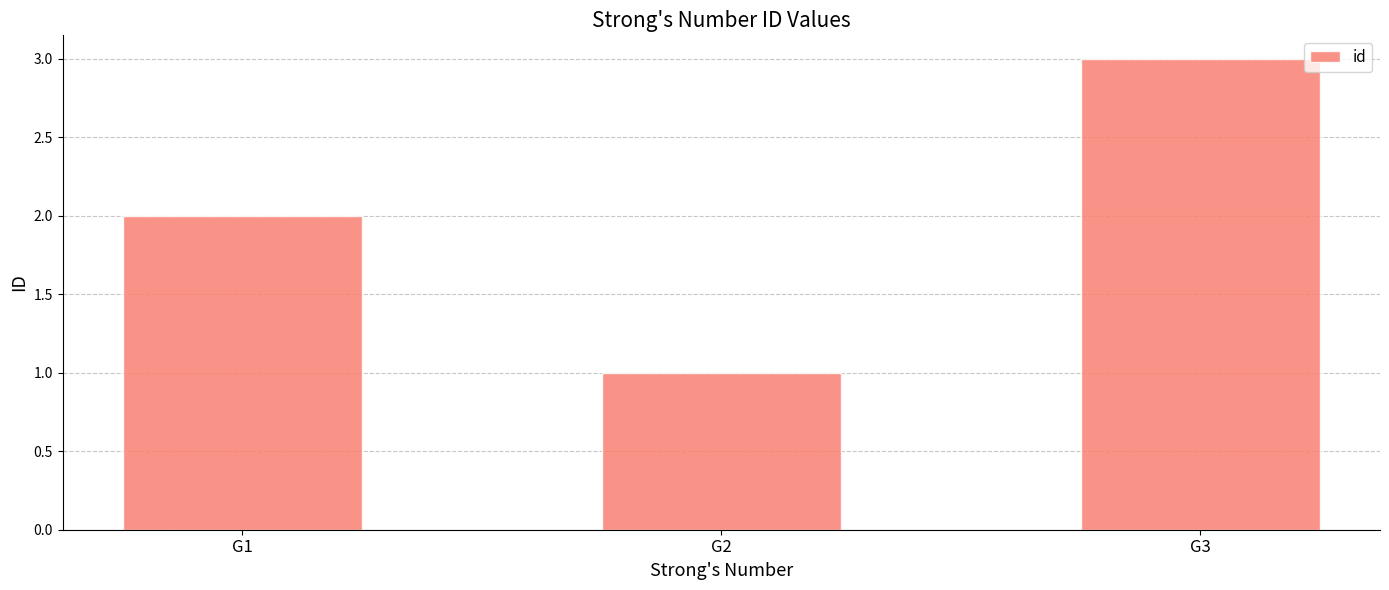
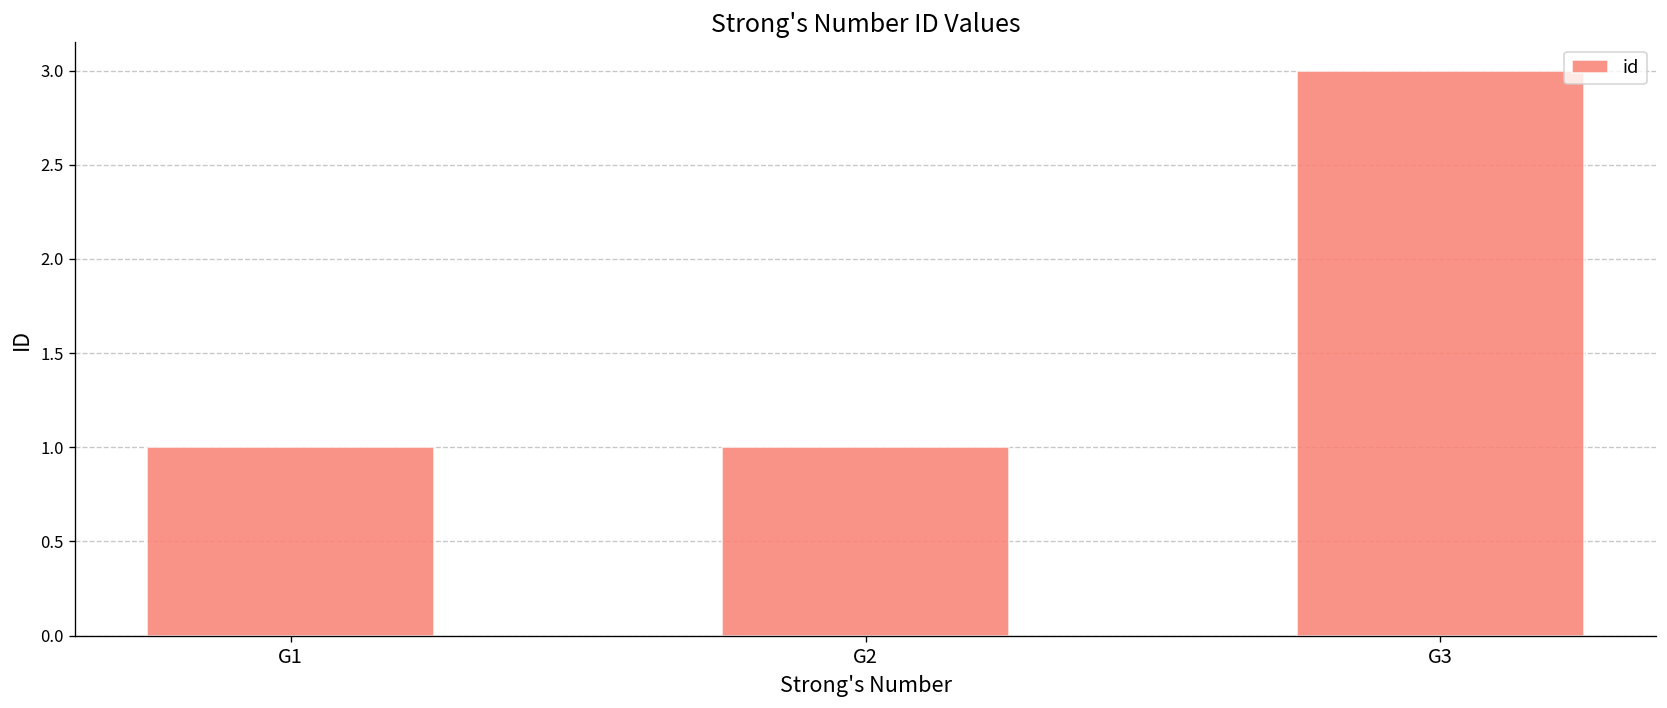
  {
-   "G1": 2,
+   "G1": 1,
    "G2": 1,
    "G3": 3
  }
